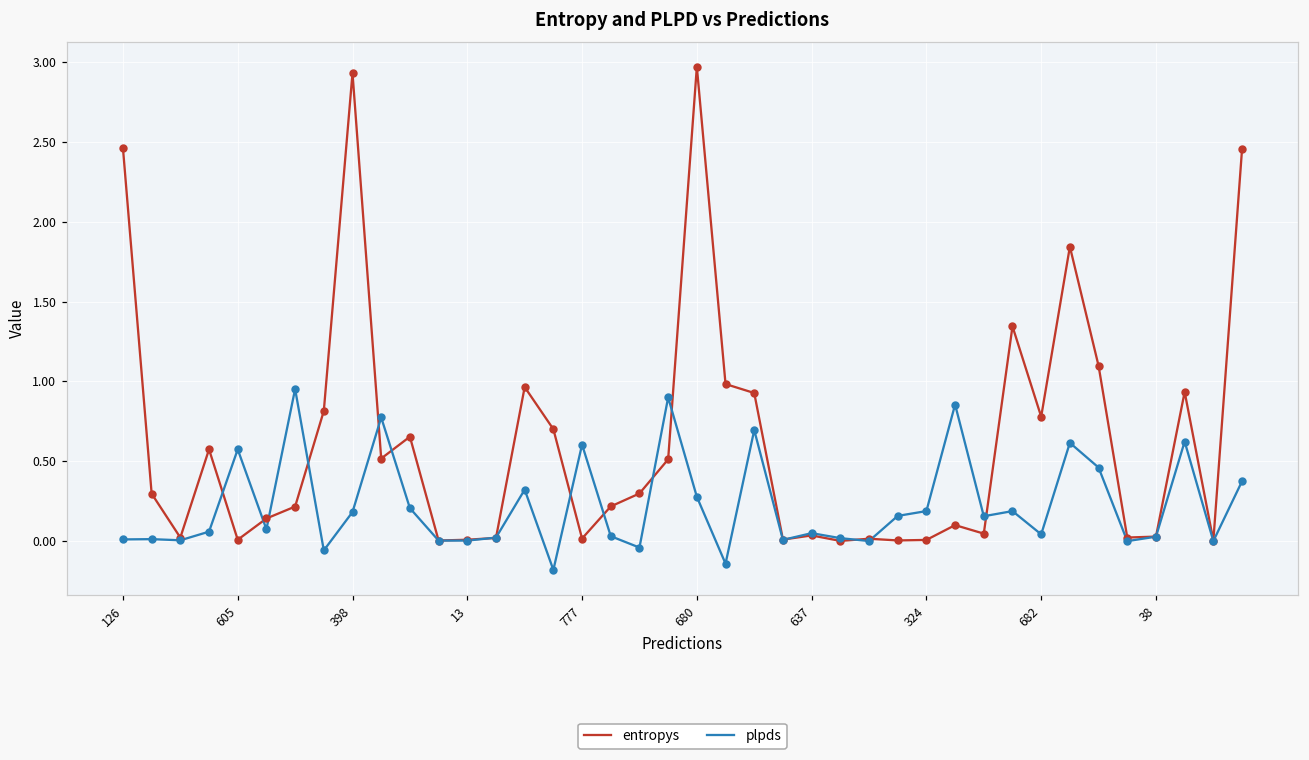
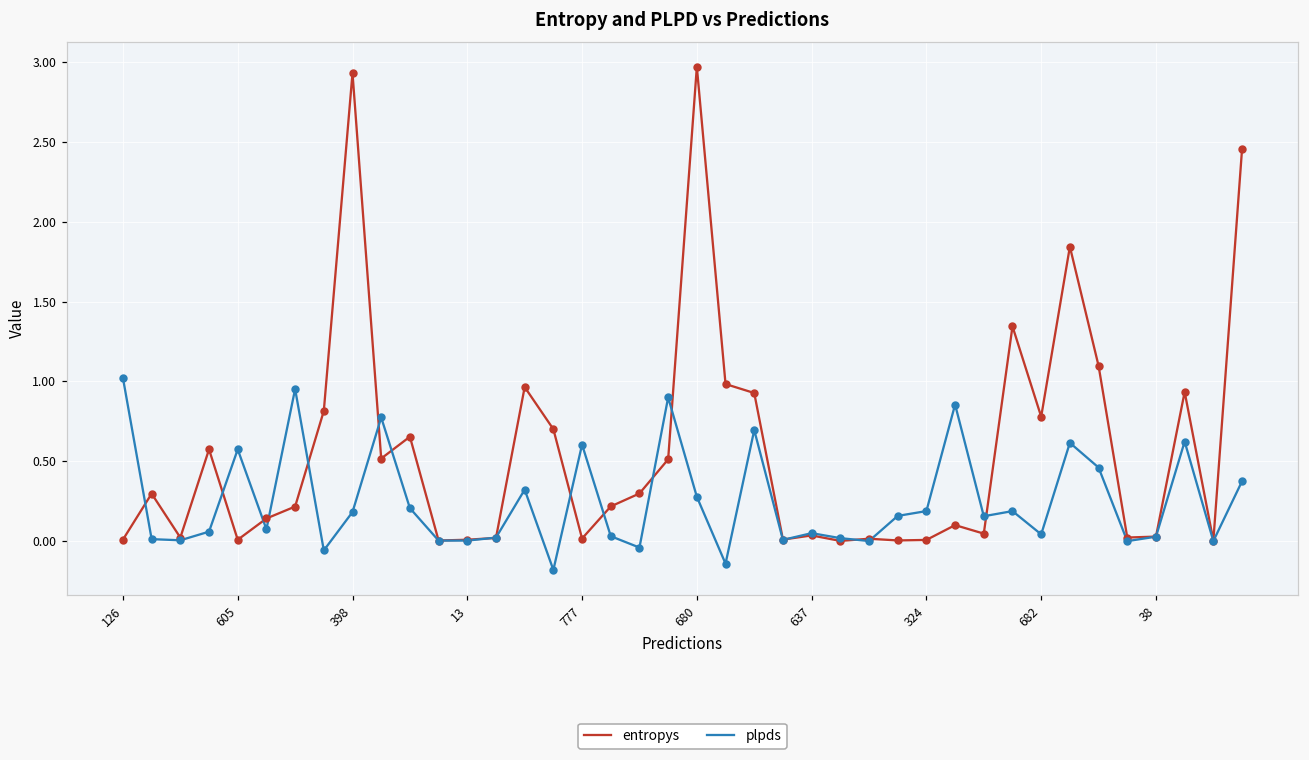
  {
    "entropys": {
-     "126": 2.46,
+     "126": 0.01,
      "605": 0.01,
      "398": 2.93,
      "777": 0.02,
      "680": 2.97,
      "324": 0.01,
      "682": 0.78
    },
    "plpds": {
-     "126": 0.01,
+     "126": 1.02,
      "605": 0.57,
      "398": 0.18,
      "777": 0.60,
      "680": 0.28,
      "324": 0.19,
      "682": 0.04
    }
  }
